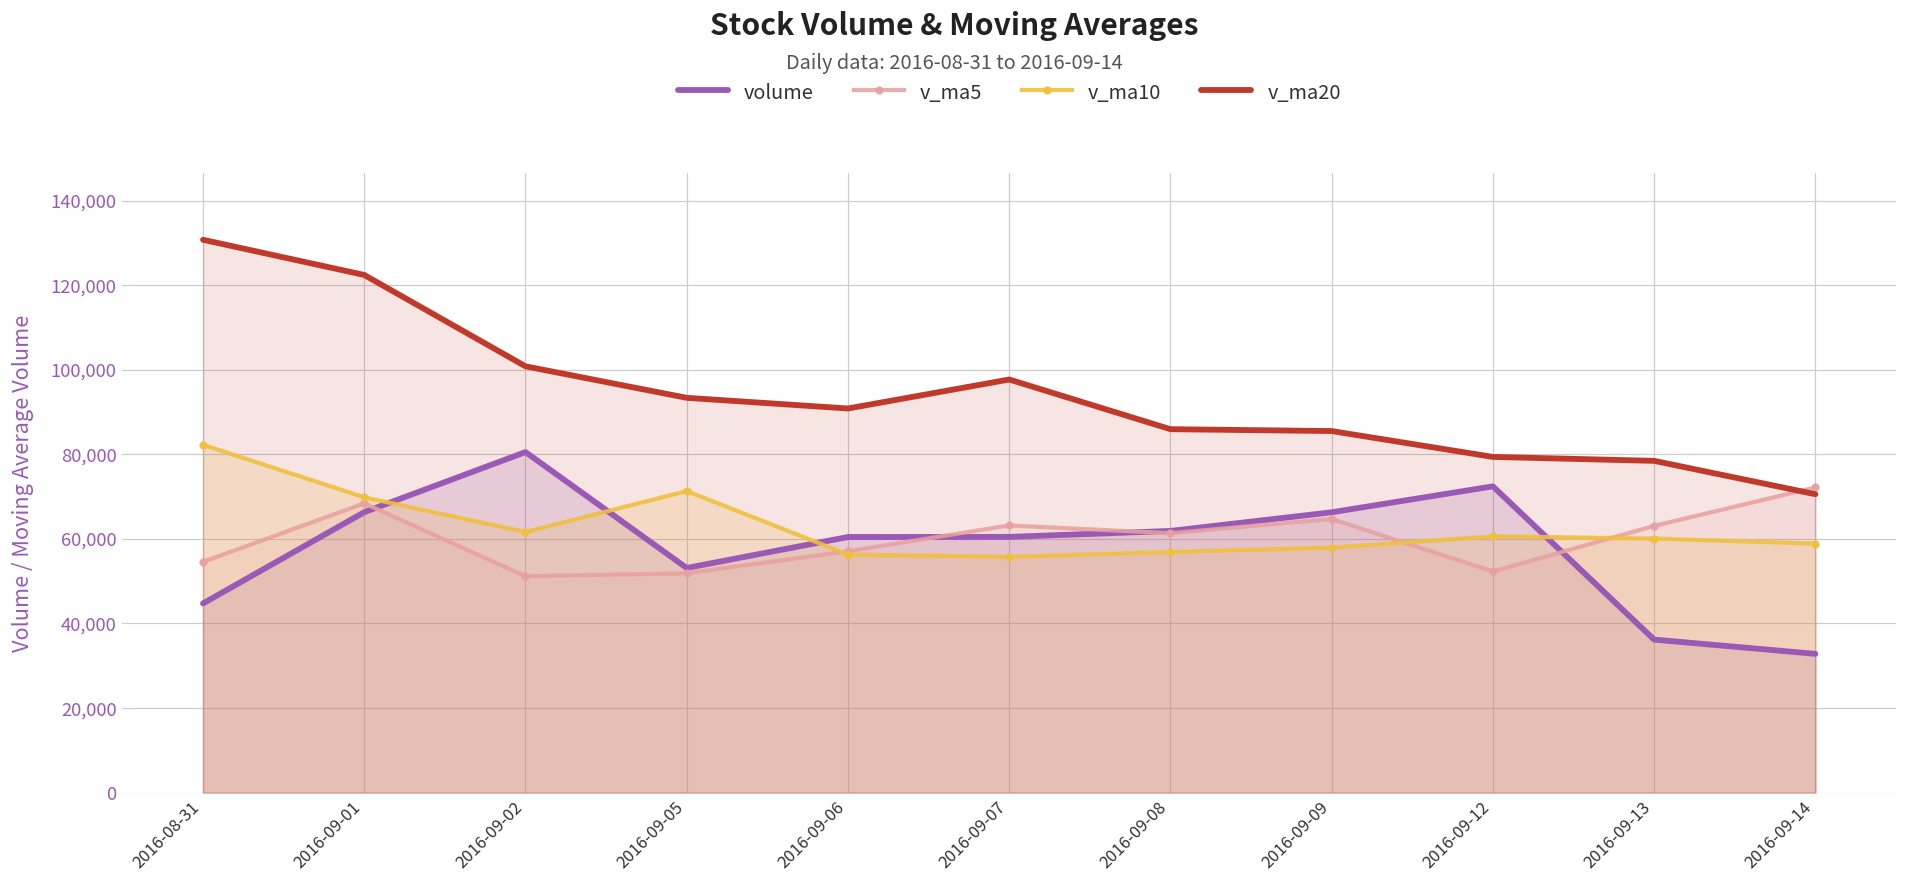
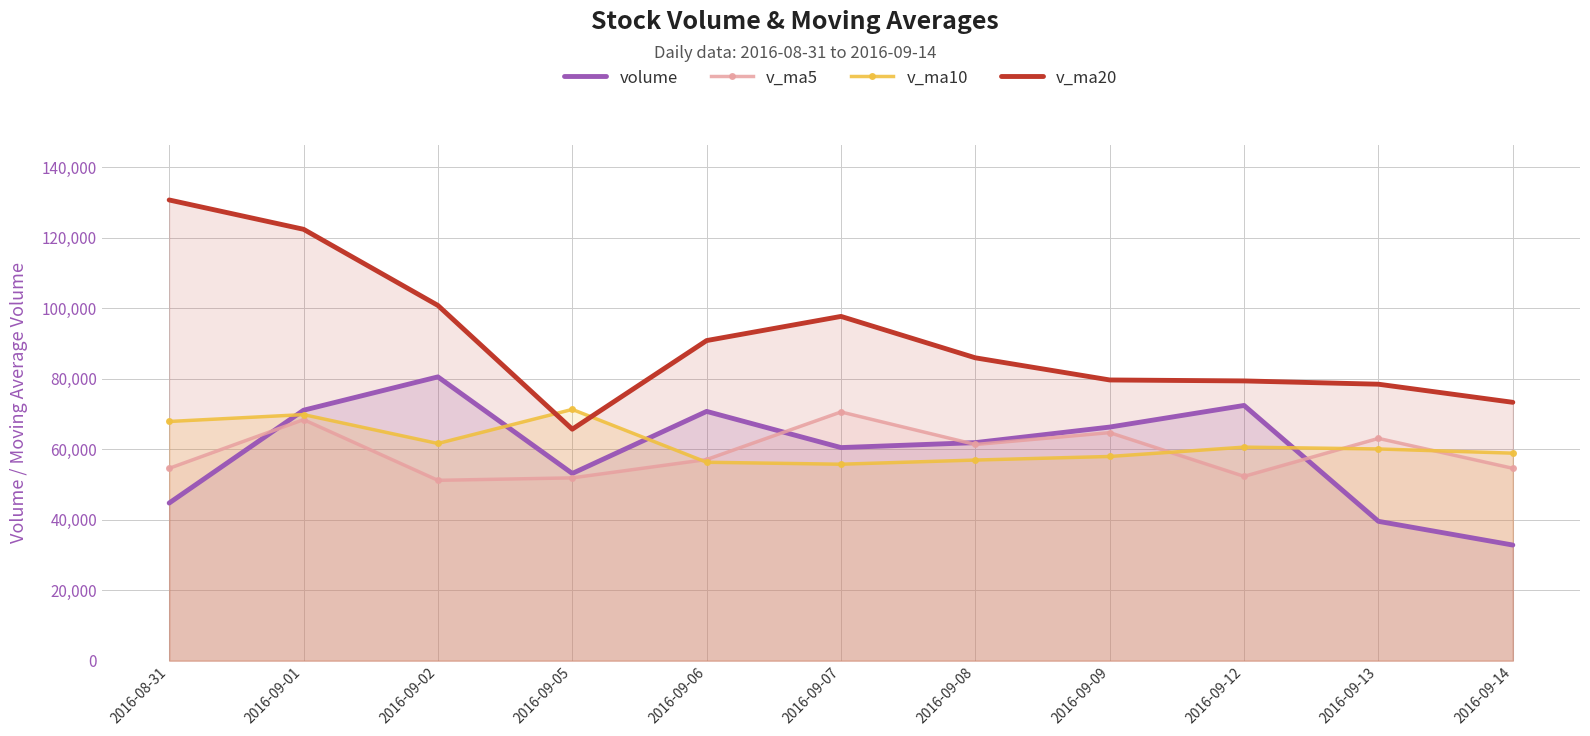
  {
    "volume": {
      "2016-08-31": "45,000",
-     "2016-09-01": "66,000",
+     "2016-09-01": "71,000",
      "2016-09-02": "81,000",
      "2016-09-05": "53,000",
-     "2016-09-06": "60,000",
+     "2016-09-06": "71,000",
      "2016-09-07": "60,000",
      "2016-09-09": "66,000",
      "2016-09-12": "72,000",
-     "2016-09-13": "36,000",
+     "2016-09-13": "40,000",
      "2016-09-14": "33,000"
    },
    "v_ma5": {
      "2016-08-31": "55,000",
      "2016-09-01": "68,000",
      "2016-09-02": "51,000",
      "2016-09-05": "52,000",
      "2016-09-06": "57,000",
-     "2016-09-07": "63,000",
+     "2016-09-07": "71,000",
      "2016-09-09": "65,000",
      "2016-09-12": "52,000",
      "2016-09-13": "63,000",
-     "2016-09-14": "72,000"
+     "2016-09-14": "55,000"
    },
    "v_ma10": {
-     "2016-08-31": "82,000",
+     "2016-08-31": "68,000",
      "2016-09-01": "70,000",
      "2016-09-02": "62,000",
      "2016-09-05": "71,000",
      "2016-09-06": "56,000",
      "2016-09-07": "56,000",
      "2016-09-08": "57,000",
      "2016-09-09": "58,000",
      "2016-09-12": "61,000",
      "2016-09-13": "60,000",
      "2016-09-14": "59,000"
    },
    "v_ma20": {
      "2016-08-31": "131,000",
      "2016-09-01": "122,000",
      "2016-09-02": "101,000",
-     "2016-09-05": "93,000",
+     "2016-09-05": "66,000",
      "2016-09-06": "91,000",
      "2016-09-07": "98,000",
      "2016-09-08": "86,000",
-     "2016-09-09": "85,000",
+     "2016-09-09": "80,000",
      "2016-09-12": "79,000",
      "2016-09-13": "78,000",
-     "2016-09-14": "71,000"
+     "2016-09-14": "73,000"
    }
  }
